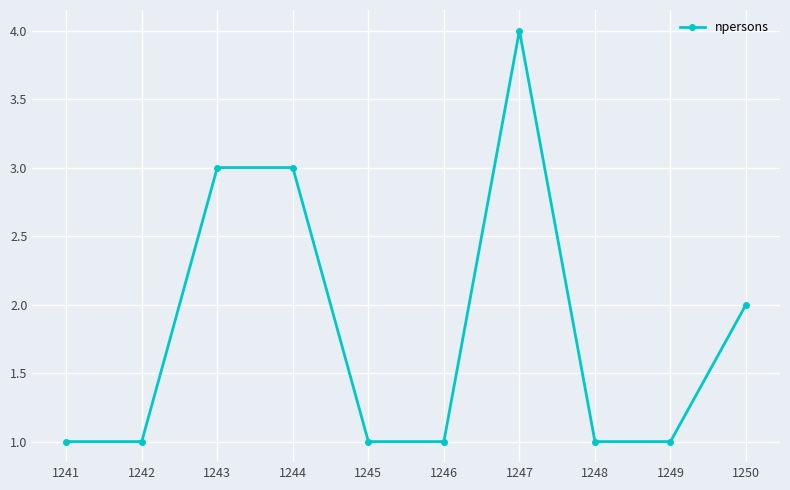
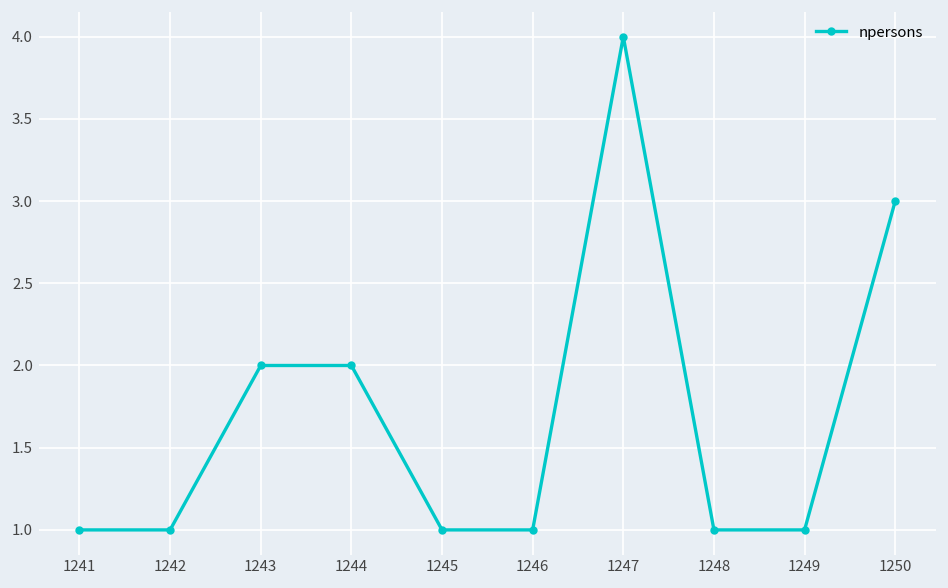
  {
    "1241": 1,
    "1242": 1,
-   "1243": 3,
-   "1244": 3,
+   "1243": 2,
+   "1244": 2,
    "1245": 1,
    "1246": 1,
    "1247": 4,
    "1248": 1,
    "1249": 1,
-   "1250": 2
+   "1250": 3
  }
